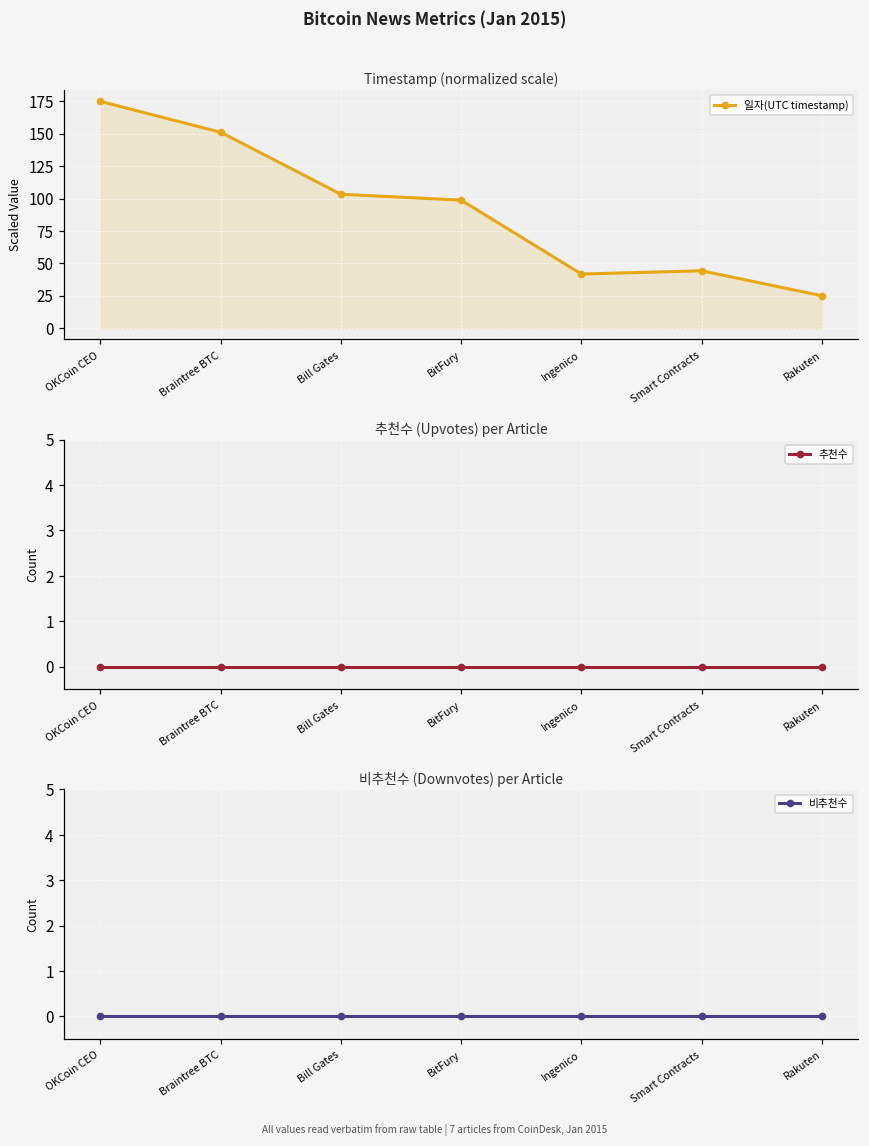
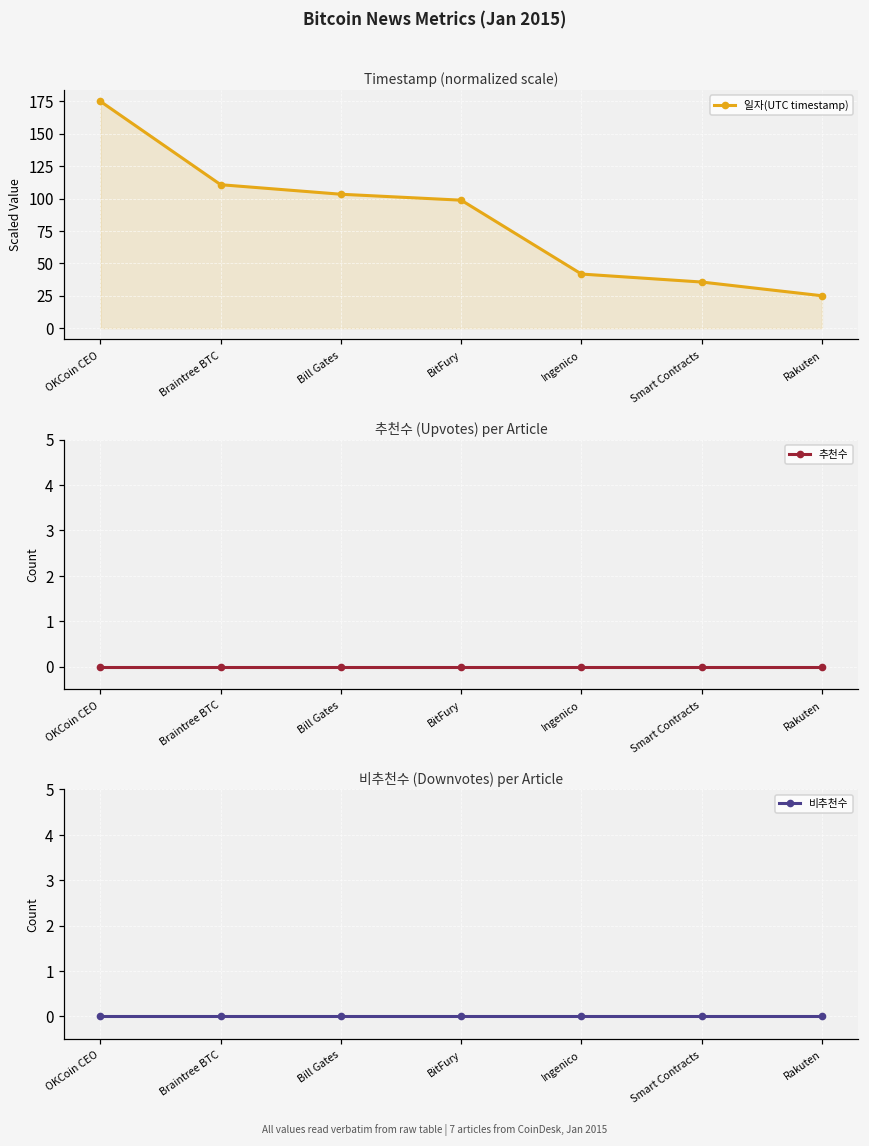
  {
    "Timestamp (normalized scale)": {
      "OKCoin CEO": 175,
-     "Braintree BTC": 151,
+     "Braintree BTC": 111,
      "Bill Gates": 103,
      "BitFury": 99,
      "Ingenico": 42,
-     "Smart Contracts": 44,
+     "Smart Contracts": 36,
      "Rakuten": 25
    },
    "추천수 (Upvotes) per Article": {
      "OKCoin CEO": 0.0,
      "Braintree BTC": 0.0,
      "Bill Gates": 0.0,
      "BitFury": 0.0,
      "Ingenico": 0.0,
      "Smart Contracts": 0.0,
      "Rakuten": 0.0
    },
    "비추천수 (Downvotes) per Article": {
      "OKCoin CEO": 0.0,
      "Braintree BTC": 0.0,
      "Bill Gates": 0.0,
      "BitFury": 0.0,
      "Ingenico": 0.0,
      "Smart Contracts": 0.0,
      "Rakuten": 0.0
    }
  }
